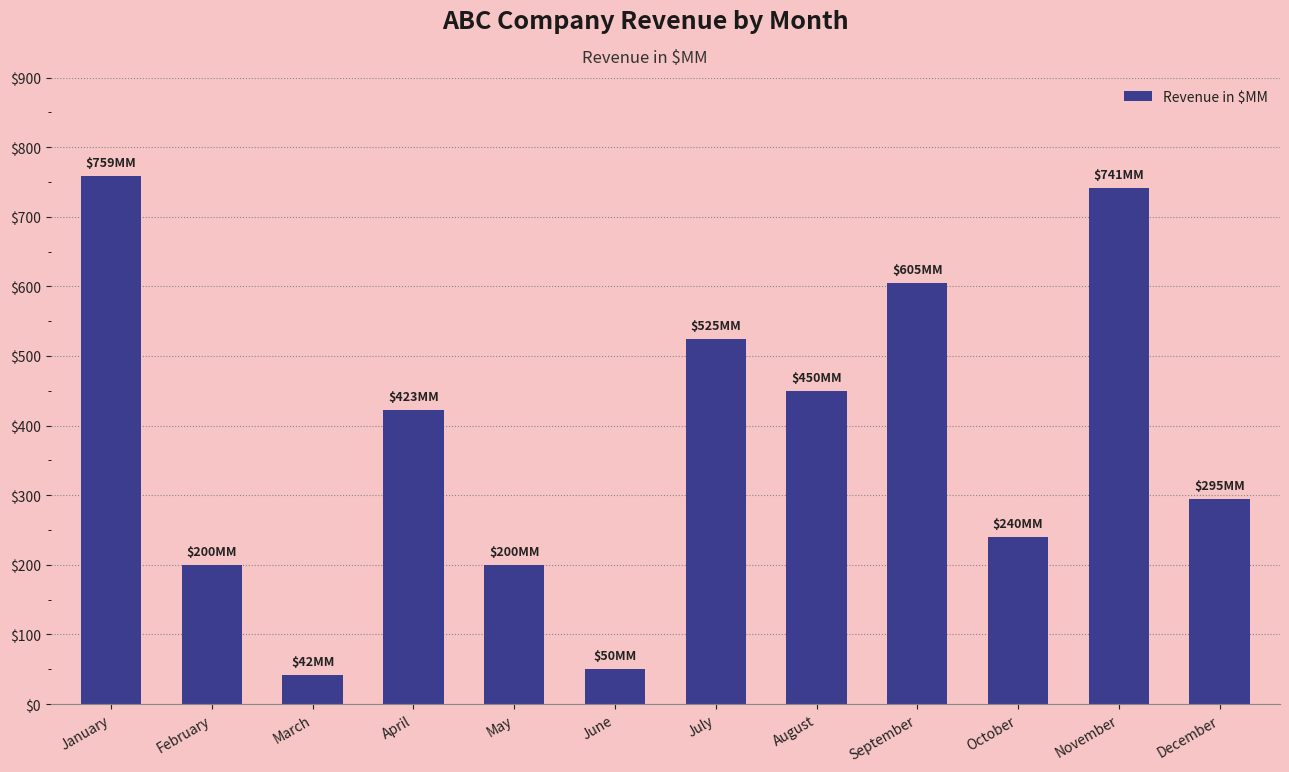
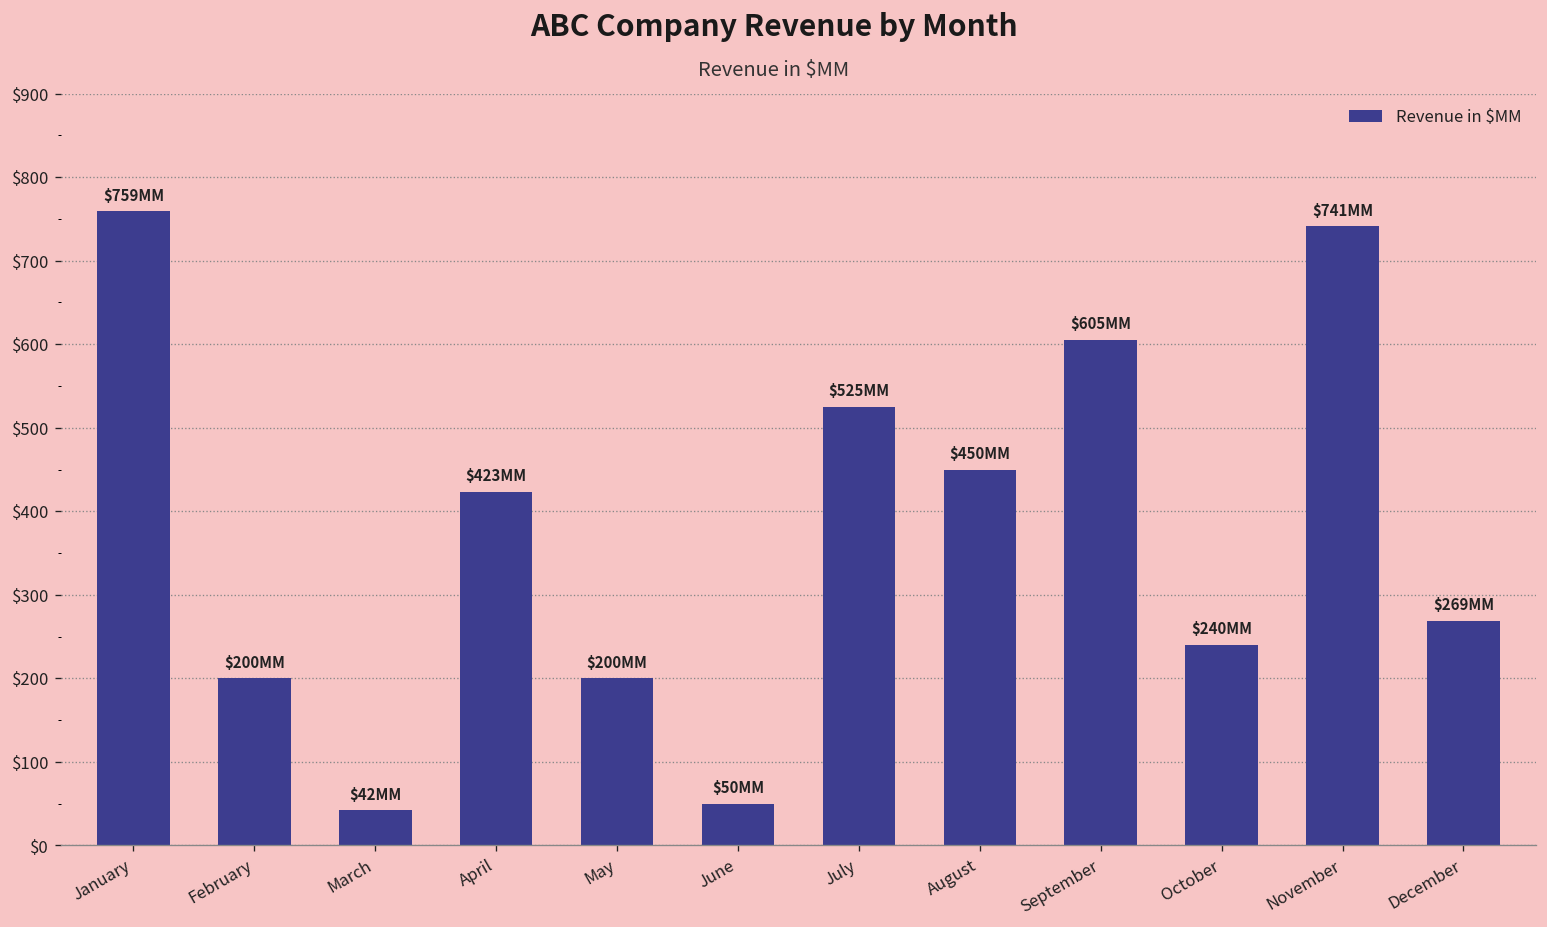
  {
    "January": "$759",
    "February": "$200",
    "March": "$42",
    "April": "$423",
    "May": "$200",
    "June": "$50",
    "July": "$525",
    "August": "$450",
    "September": "$605",
    "October": "$240",
    "November": "$741",
-   "December": "$295"
+   "December": "$269"
  }
